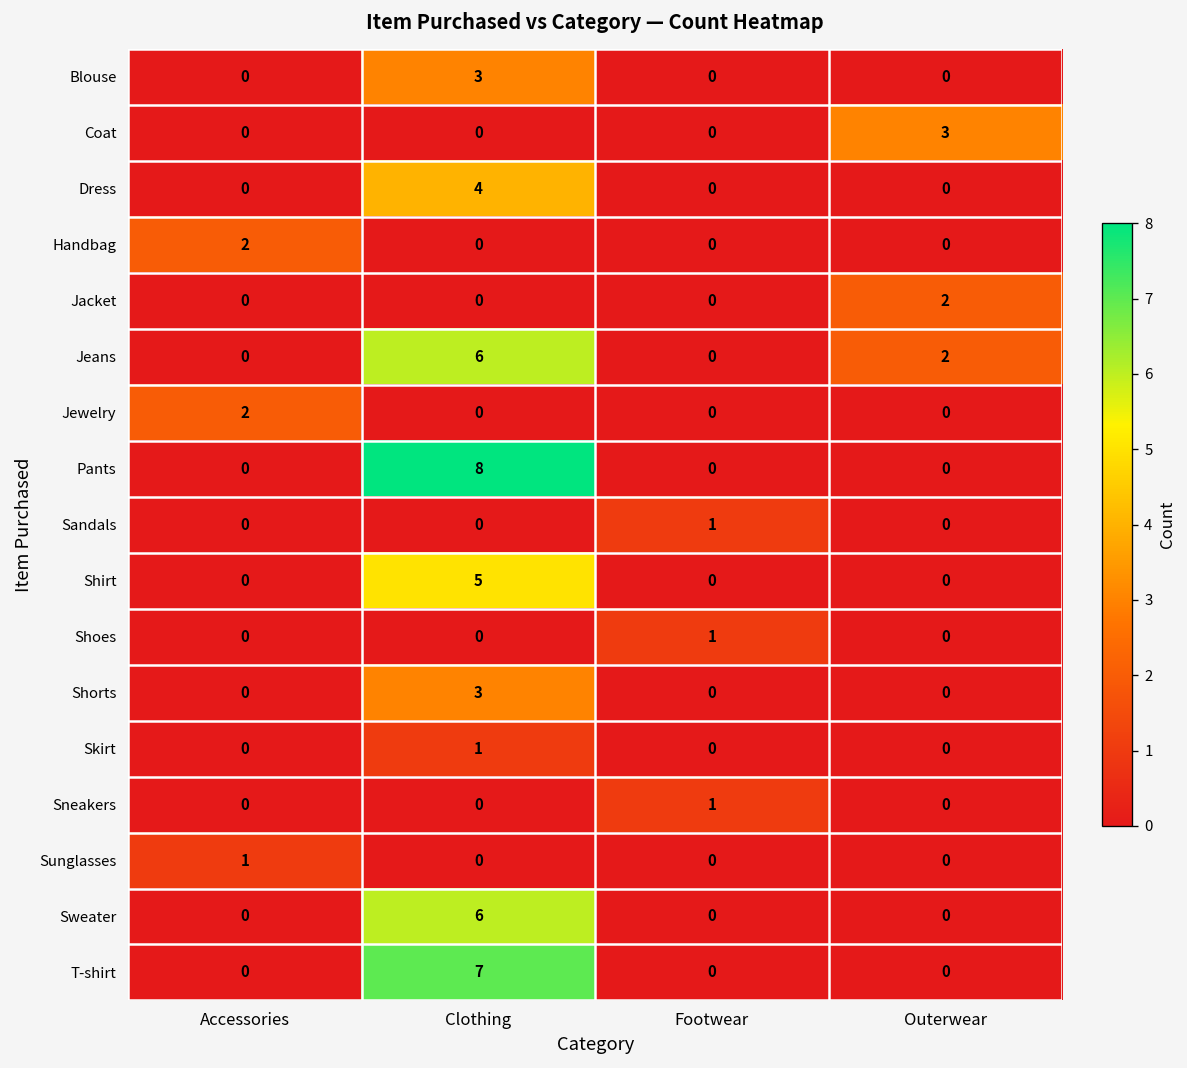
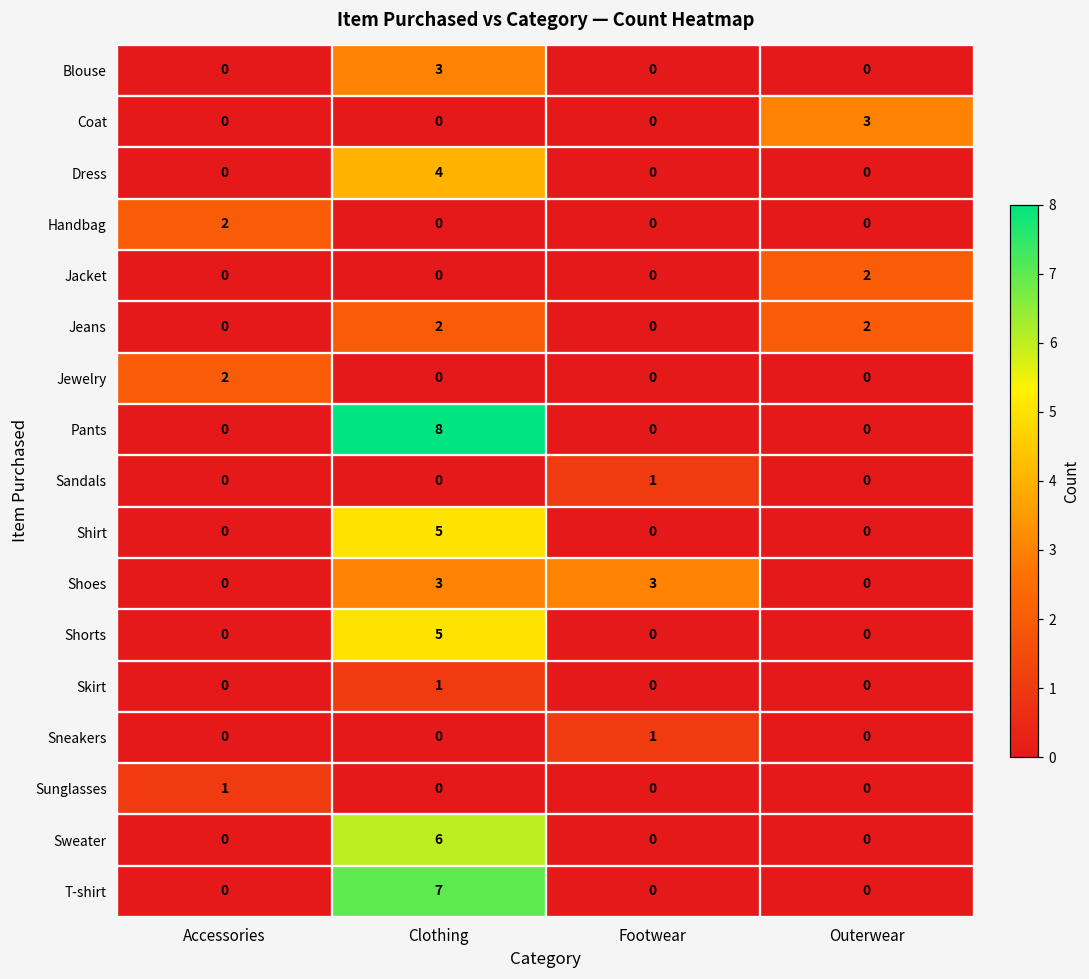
  {
    "Blouse": {
      "Accessories": 0,
      "Clothing": 3,
      "Footwear": 0,
      "Outerwear": 0
    },
    "Coat": {
      "Accessories": 0,
      "Clothing": 0,
      "Footwear": 0,
      "Outerwear": 3
    },
    "Dress": {
      "Accessories": 0,
      "Clothing": 4,
      "Footwear": 0,
      "Outerwear": 0
    },
    "Handbag": {
      "Accessories": 2,
      "Clothing": 0,
      "Footwear": 0,
      "Outerwear": 0
    },
    "Jacket": {
      "Accessories": 0,
      "Clothing": 0,
      "Footwear": 0,
      "Outerwear": 2
    },
    "Jeans": {
      "Accessories": 0,
-     "Clothing": 6,
+     "Clothing": 2,
      "Footwear": 0,
      "Outerwear": 2
    },
    "Jewelry": {
      "Accessories": 2,
      "Clothing": 0,
      "Footwear": 0,
      "Outerwear": 0
    },
    "Pants": {
      "Accessories": 0,
      "Clothing": 8,
      "Footwear": 0,
      "Outerwear": 0
    },
    "Sandals": {
      "Accessories": 0,
      "Clothing": 0,
      "Footwear": 1,
      "Outerwear": 0
    },
    "Shirt": {
      "Accessories": 0,
      "Clothing": 5,
      "Footwear": 0,
      "Outerwear": 0
    },
    "Shoes": {
      "Accessories": 0,
-     "Clothing": 0,
-     "Footwear": 1,
+     "Clothing": 3,
+     "Footwear": 3,
      "Outerwear": 0
    },
    "Shorts": {
      "Accessories": 0,
-     "Clothing": 3,
+     "Clothing": 5,
      "Footwear": 0,
      "Outerwear": 0
    },
    "Skirt": {
      "Accessories": 0,
      "Clothing": 1,
      "Footwear": 0,
      "Outerwear": 0
    },
    "Sneakers": {
      "Accessories": 0,
      "Clothing": 0,
      "Footwear": 1,
      "Outerwear": 0
    },
    "Sunglasses": {
      "Accessories": 1,
      "Clothing": 0,
      "Footwear": 0,
      "Outerwear": 0
    },
    "Sweater": {
      "Accessories": 0,
      "Clothing": 6,
      "Footwear": 0,
      "Outerwear": 0
    },
    "T-shirt": {
      "Accessories": 0,
      "Clothing": 7,
      "Footwear": 0,
      "Outerwear": 0
    }
  }
